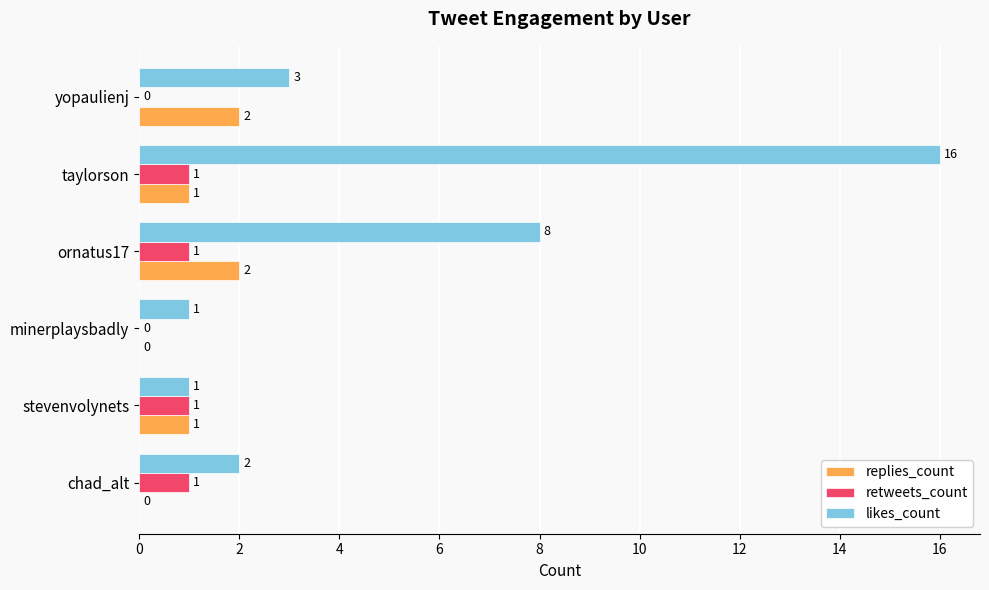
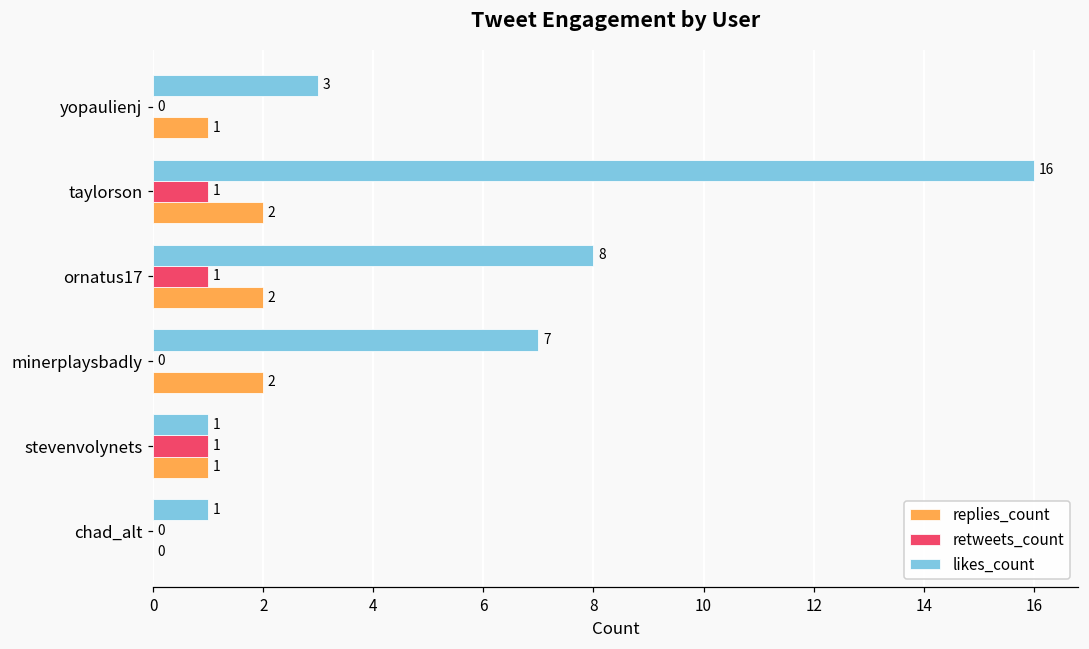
  {
    "replies_count": {
-     "yopaulienj": 2,
-     "taylorson": 1,
+     "yopaulienj": 1,
+     "taylorson": 2,
      "ornatus17": 2,
-     "minerplaysbadly": 0,
+     "minerplaysbadly": 2,
      "stevenvolynets": 1,
      "chad_alt": 0
    },
    "retweets_count": {
      "yopaulienj": 0,
      "taylorson": 1,
      "ornatus17": 1,
      "minerplaysbadly": 0,
      "stevenvolynets": 1,
-     "chad_alt": 1
+     "chad_alt": 0
    },
    "likes_count": {
      "yopaulienj": 3,
      "taylorson": 16,
      "ornatus17": 8,
-     "minerplaysbadly": 1,
+     "minerplaysbadly": 7,
      "stevenvolynets": 1,
-     "chad_alt": 2
+     "chad_alt": 1
    }
  }
